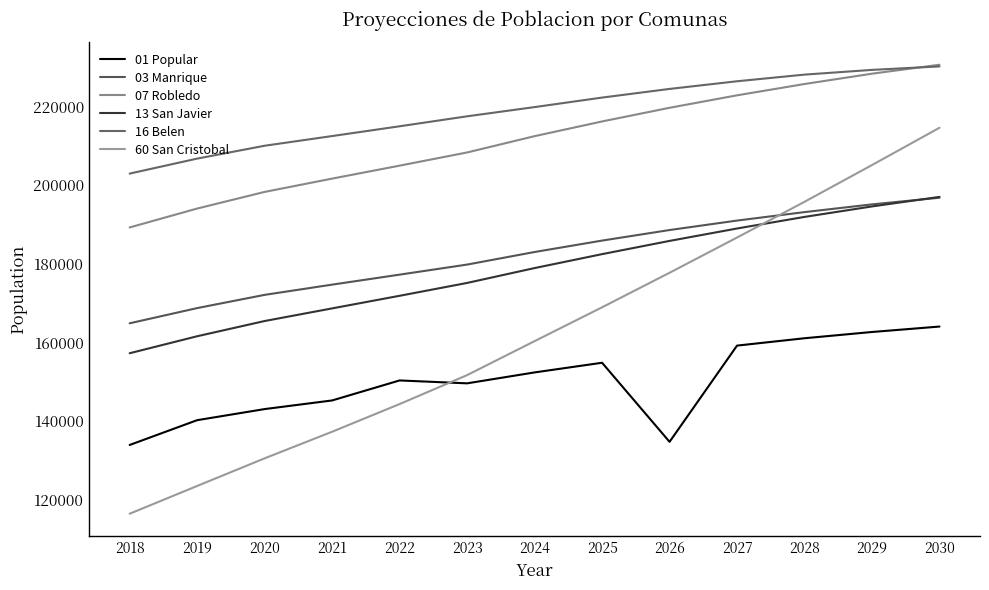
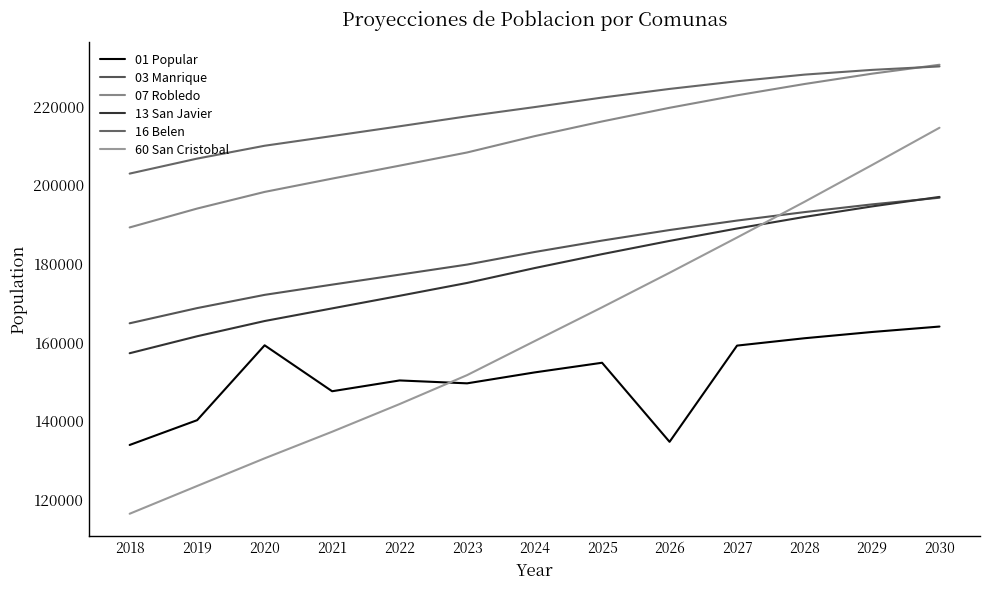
  {
    "01 Popular": {
      "2018": 134000,
      "2019": 140000,
-     "2020": 143000,
-     "2021": 145000,
+     "2020": 159000,
+     "2021": 148000,
      "2022": 150000,
      "2023": 150000,
      "2024": 152000,
      "2025": 155000,
      "2026": 135000,
      "2027": 159000,
      "2028": 161000,
      "2029": 163000,
      "2030": 164000
    }
  }
